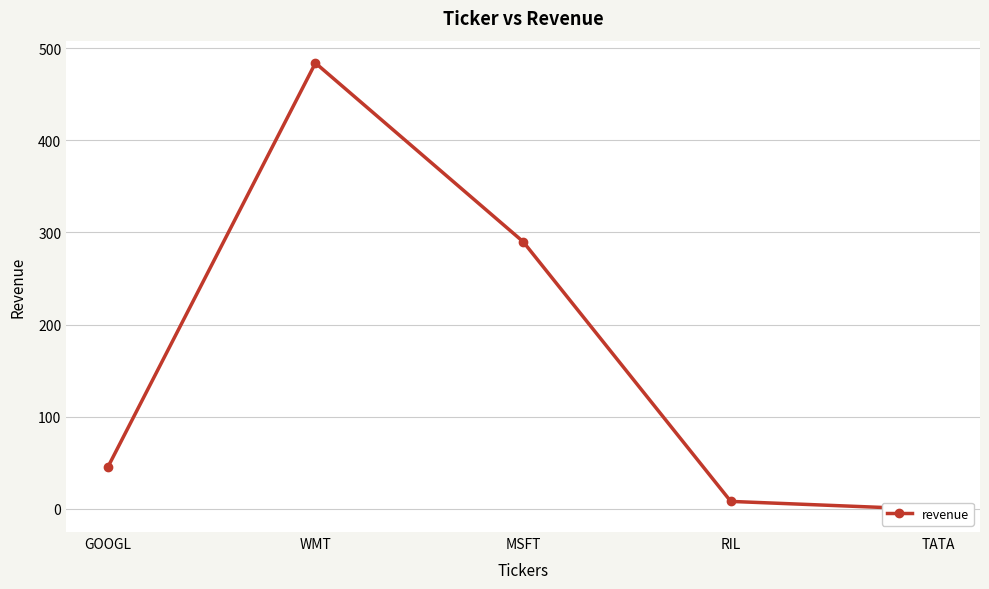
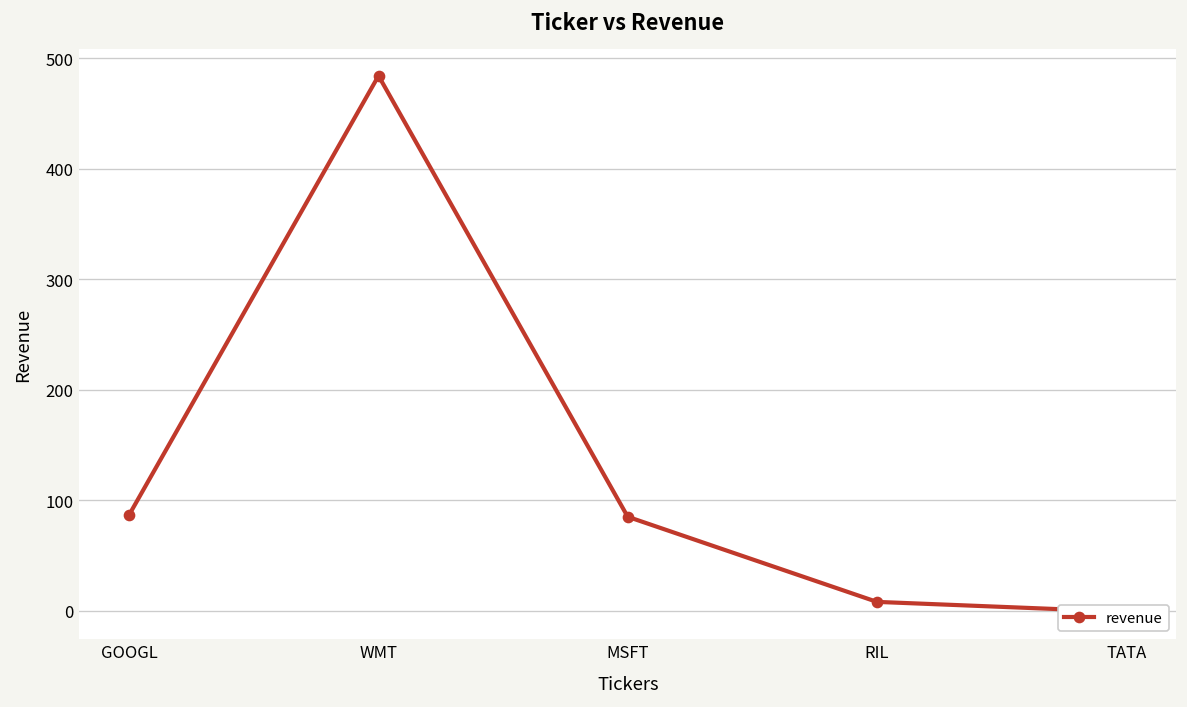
  {
-   "GOOGL": 50,
+   "GOOGL": 90,
    "WMT": 480,
-   "MSFT": 290,
+   "MSFT": 90,
    "RIL": 10
  }
